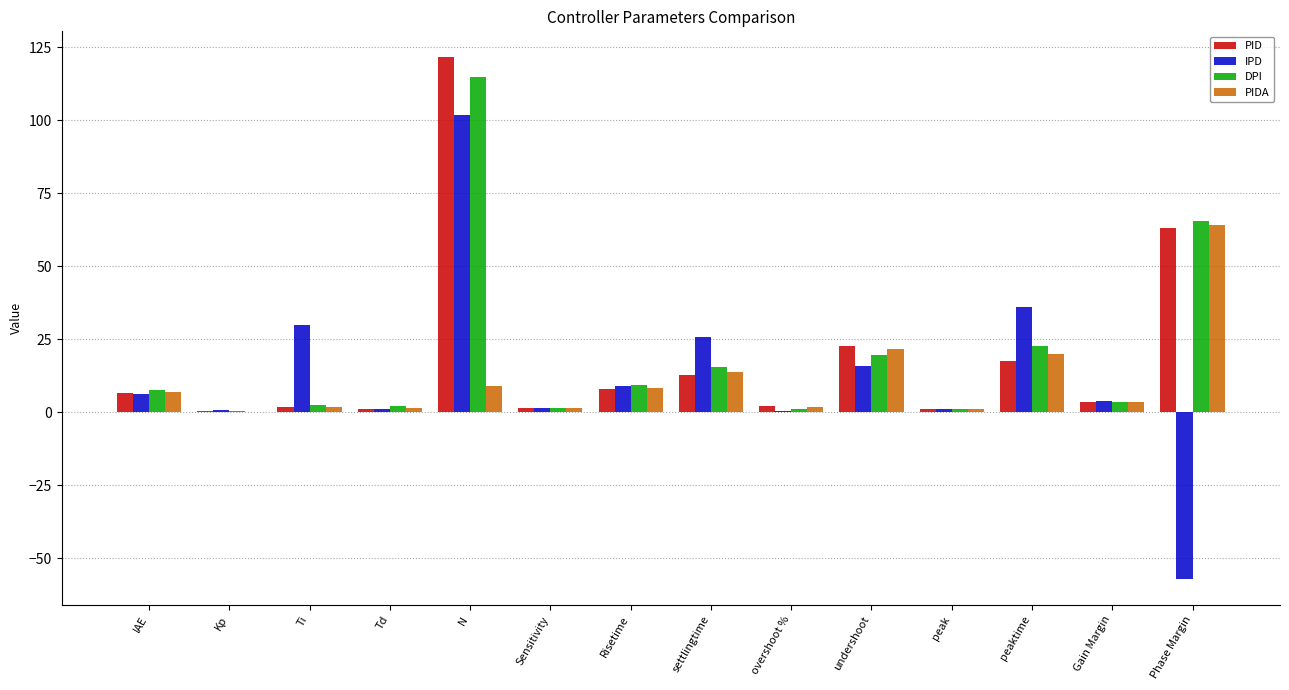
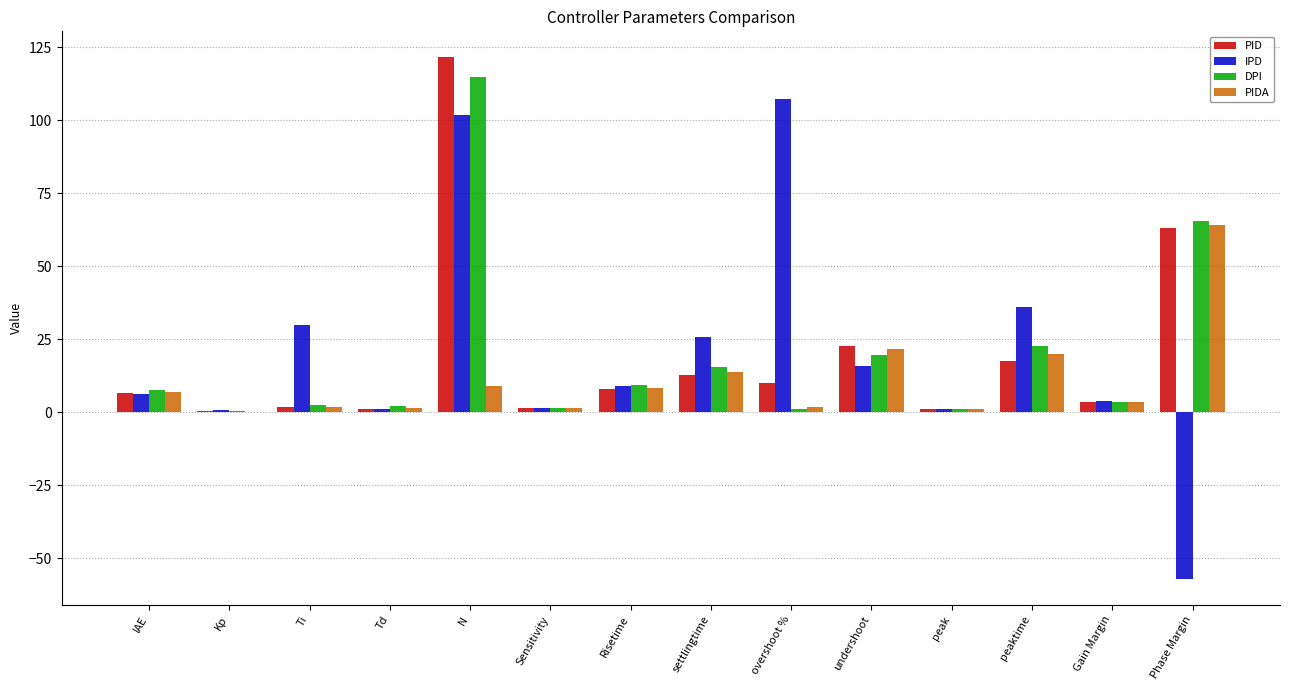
  {
    "PID": {
      "IAE": 7,
      "Ti": 2,
      "Td": 1,
      "N": 122,
      "Sensitivity": 1,
      "Risetime": 8,
      "settlingtime": 13,
-     "overshoot %": 2,
+     "overshoot %": 10,
      "undershoot": 23,
      "peak": 1,
      "peaktime": 18,
      "Gain Margin": 4,
      "Phase Margin": 63
    },
    "IPD": {
      "IAE": 6,
      "Kp": 1,
      "Ti": 30,
      "Td": 1,
      "N": 102,
      "Sensitivity": 1,
      "Risetime": 9,
      "settlingtime": 26,
-     "overshoot %": 0,
+     "overshoot %": 107,
      "undershoot": 16,
      "peak": 1,
      "peaktime": 36,
      "Gain Margin": 4,
      "Phase Margin": -57
    },
    "DPI": {
      "IAE": 7,
      "Ti": 2,
      "Td": 2,
      "N": 115,
      "Sensitivity": 1,
      "Risetime": 9,
      "settlingtime": 16,
      "overshoot %": 1,
      "undershoot": 20,
      "peak": 1,
      "peaktime": 23,
      "Gain Margin": 3,
      "Phase Margin": 65
    },
    "PIDA": {
      "IAE": 7,
      "Ti": 2,
      "Td": 2,
      "N": 9,
      "Sensitivity": 1,
      "Risetime": 8,
      "settlingtime": 14,
      "overshoot %": 2,
      "undershoot": 22,
      "peak": 1,
      "peaktime": 20,
      "Gain Margin": 3,
      "Phase Margin": 64
    }
  }
